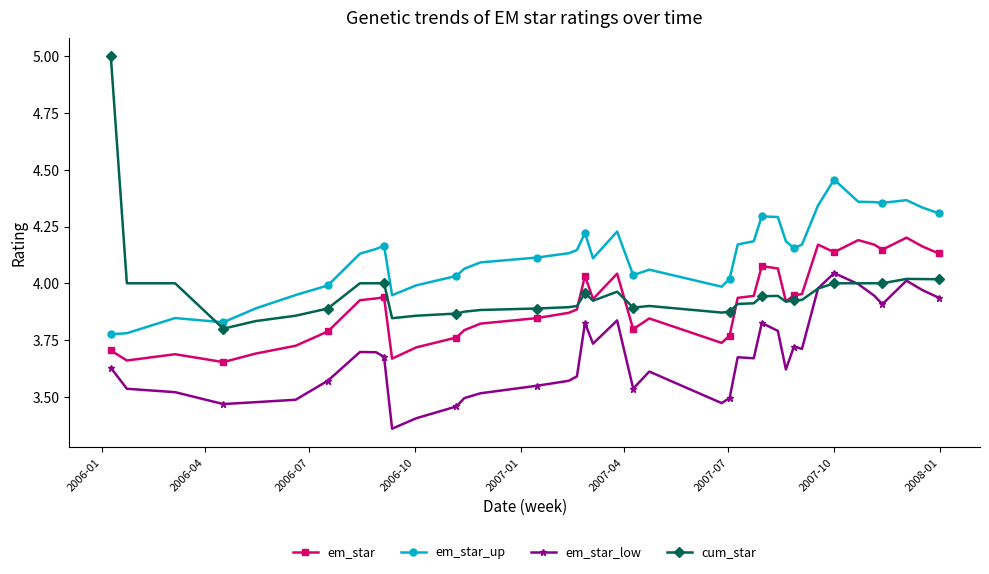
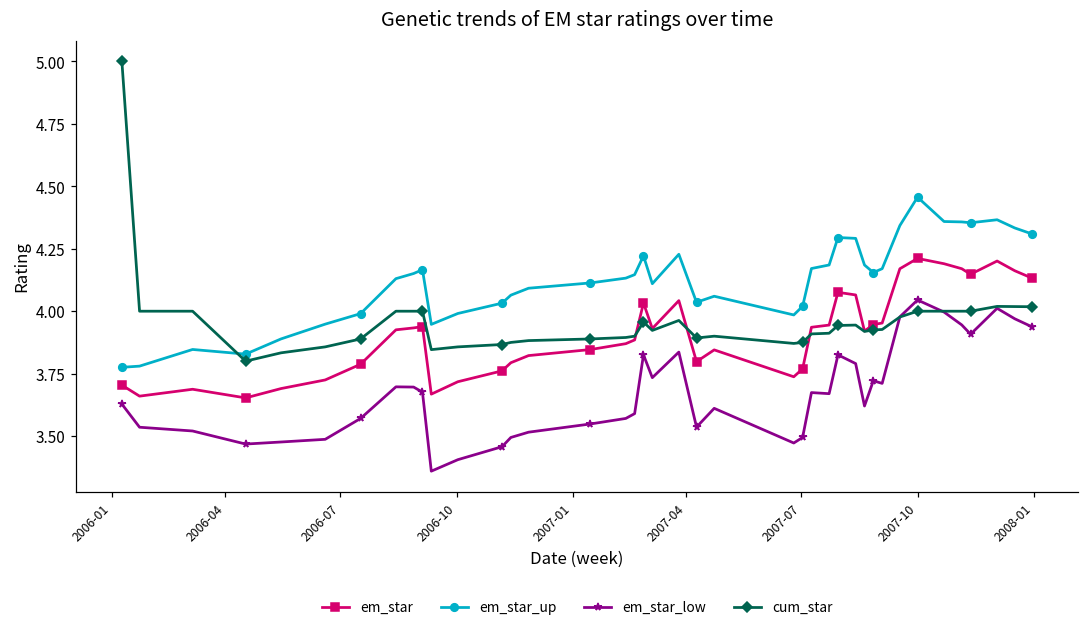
  {
    "em_star": {
-     "2007-10": 4.14
+     "2007-10": 4.21
    },
    "em_star_up": {
      "2007-10": 4.46
    },
    "em_star_low": {
      "2007-10": 4.04
    },
    "cum_star": {
      "2007-10": 4.00
    }
  }
